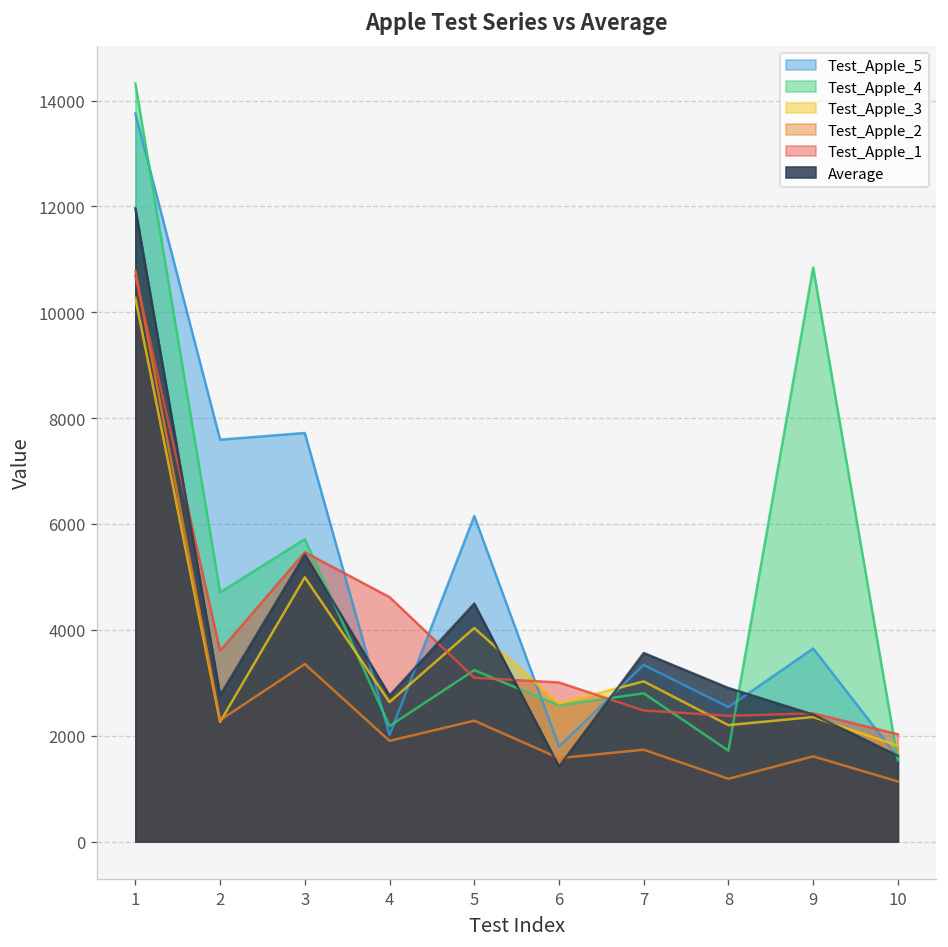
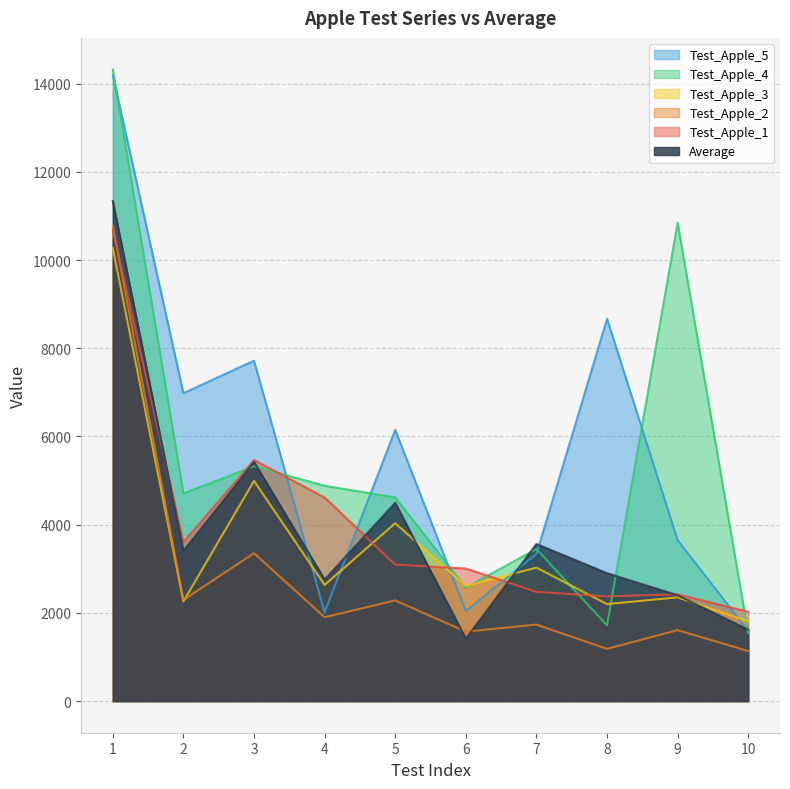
  {
    "Test_Apple_5": {
-     "1": 13800,
-     "2": 7600,
+     "1": 14200,
+     "2": 7000,
      "3": 7700,
      "4": 2000,
      "5": 6200,
-     "6": 1800,
+     "6": 2000,
      "7": 3300,
-     "8": 2500,
+     "8": 8700,
      "9": 3600
    },
    "Test_Apple_4": {
      "1": 14300,
      "2": 4700,
-     "3": 5700,
-     "4": 2200,
-     "5": 3200,
-     "7": 2800,
+     "3": 5300,
+     "4": 4900,
+     "5": 4600,
+     "7": 3500,
      "8": 1700,
      "9": 10800
    },
    "Average": {
-     "1": 12000,
-     "2": 2800,
+     "1": 11300,
+     "2": 3400,
      "4": 2800,
      "5": 4500,
      "6": 1400,
      "7": 3600,
      "8": 2900
    }
  }
